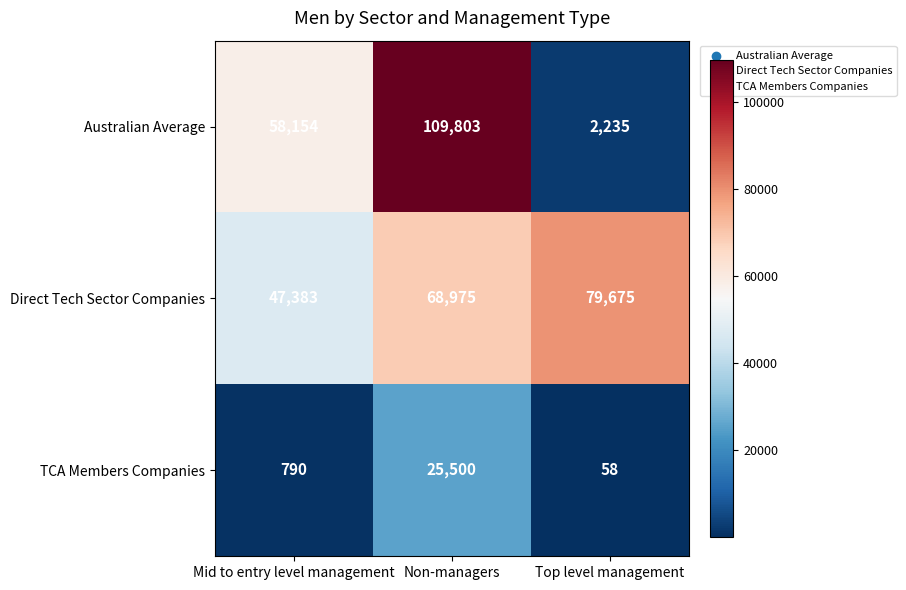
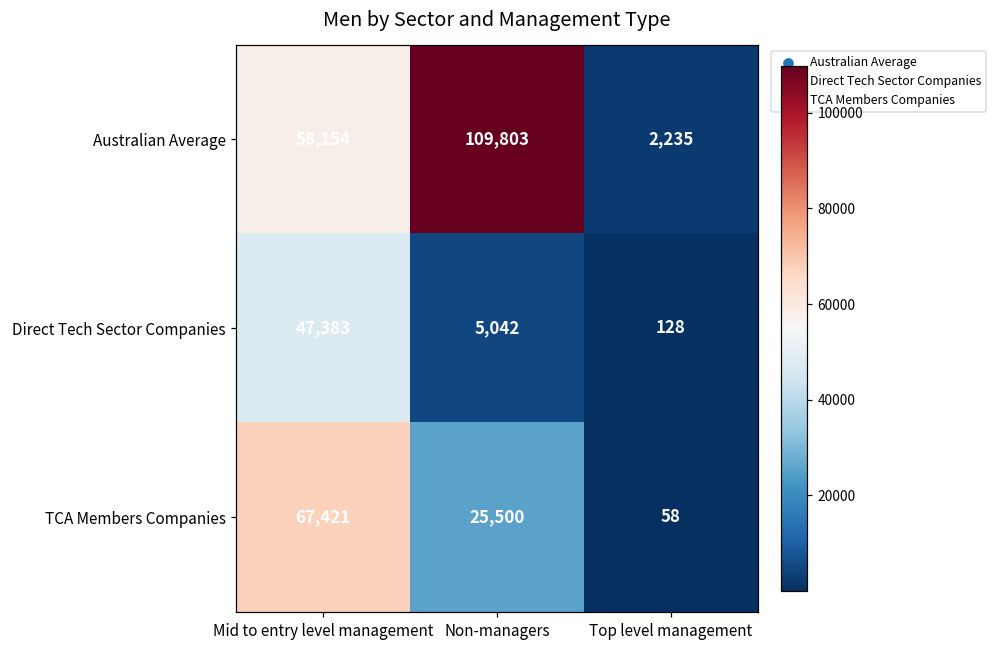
  {
    "Australian Average": {
      "Non-managers": "109,803",
      "Top level management": "2,235"
    },
    "Direct Tech Sector Companies": {
-     "Non-managers": "68,975",
-     "Top level management": "79,675"
+     "Non-managers": "5,042",
+     "Top level management": "128"
    },
    "TCA Members Companies": {
-     "Mid to entry level management": "790",
+     "Mid to entry level management": "67,421",
      "Non-managers": "25,500",
      "Top level management": "58"
    }
  }
